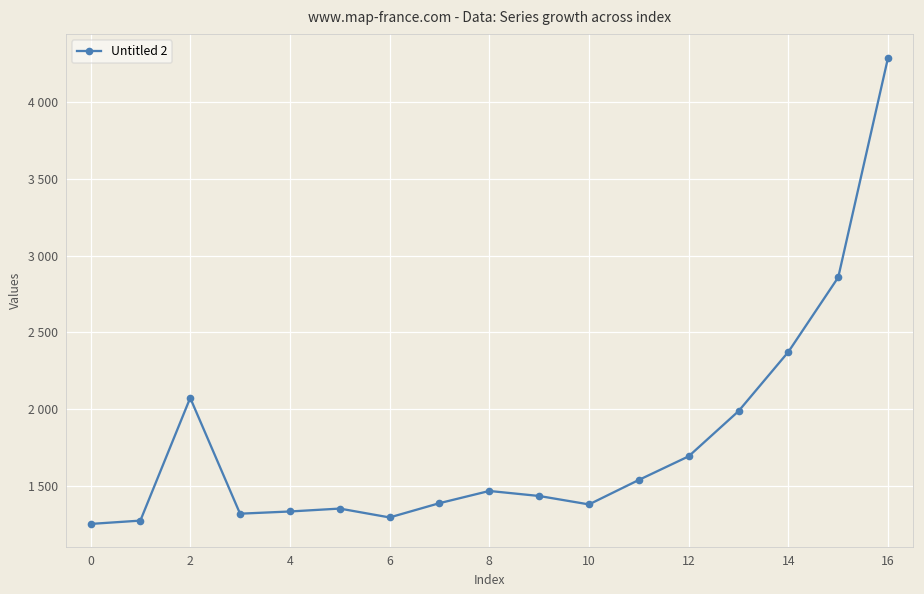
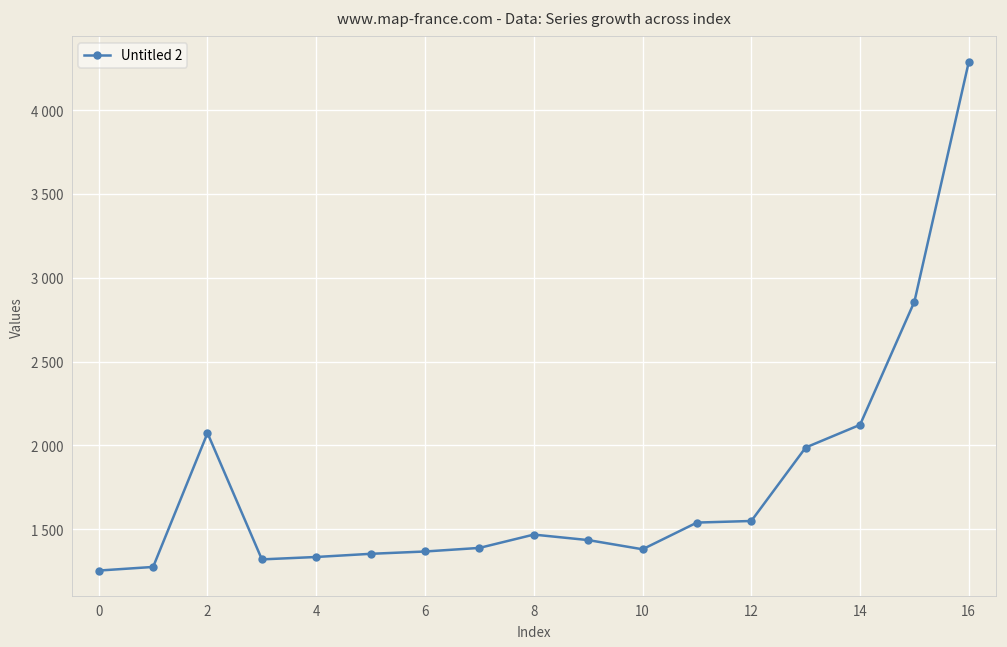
  {
    "0": 1250,
    "2": 2070,
    "4": 1330,
-   "6": 1300,
+   "6": 1370,
    "8": 1470,
    "10": 1380,
-   "12": 1690,
-   "14": 2370,
+   "12": 1550,
+   "14": 2120,
    "16": 4290
  }
